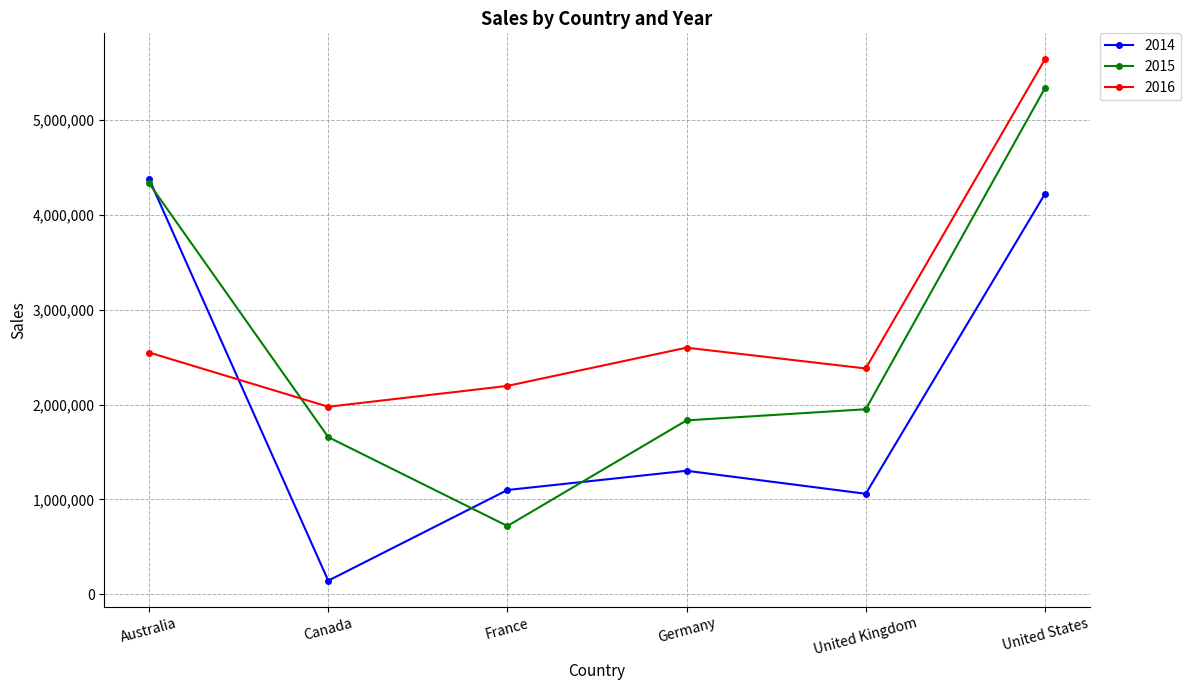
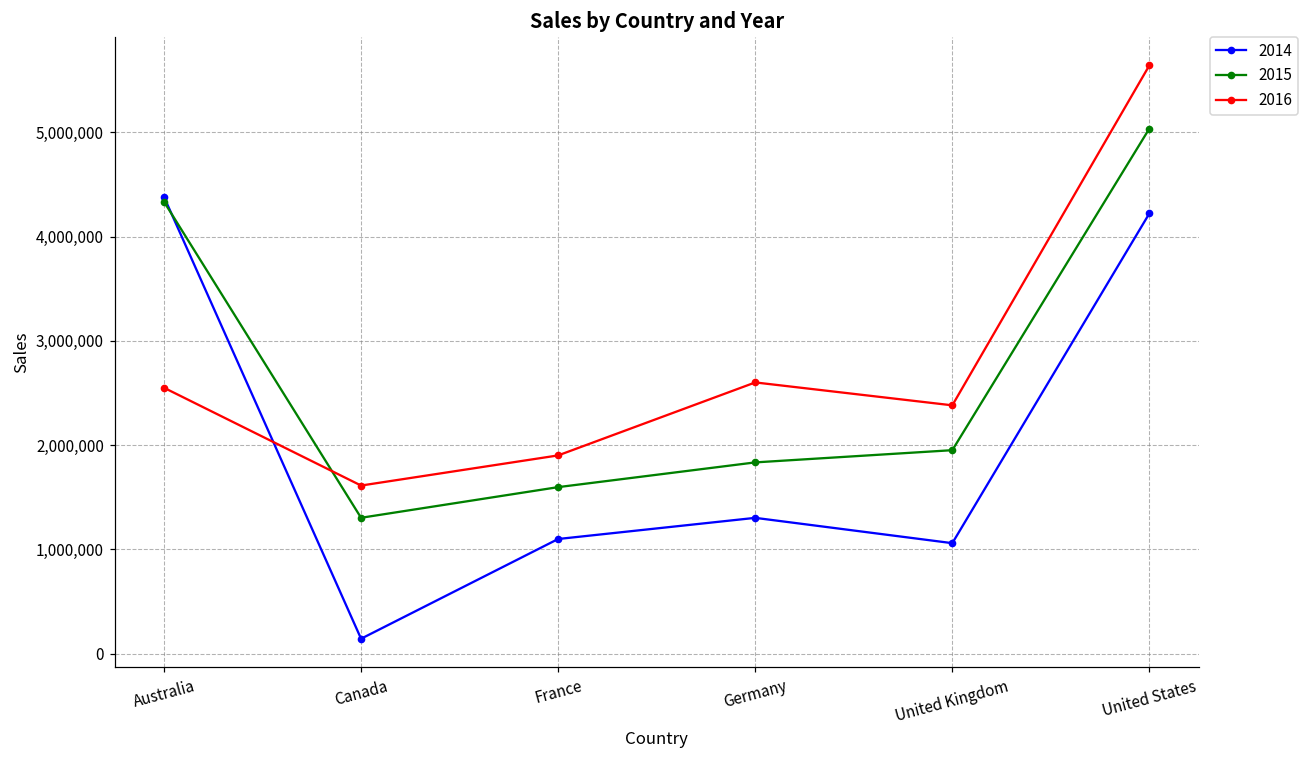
  {
    "2014": {
      "Australia": "4,400,000",
      "Canada": "100,000",
      "France": "1,100,000",
      "Germany": "1,300,000",
      "United Kingdom": "1,100,000",
      "United States": "4,200,000"
    },
    "2015": {
      "Australia": "4,300,000",
-     "Canada": "1,700,000",
-     "France": "700,000",
+     "Canada": "1,300,000",
+     "France": "1,600,000",
      "Germany": "1,800,000",
      "United Kingdom": "2,000,000",
-     "United States": "5,300,000"
+     "United States": "5,000,000"
    },
    "2016": {
      "Australia": "2,600,000",
-     "Canada": "2,000,000",
-     "France": "2,200,000",
+     "Canada": "1,600,000",
+     "France": "1,900,000",
      "Germany": "2,600,000",
      "United Kingdom": "2,400,000",
      "United States": "5,600,000"
    }
  }
